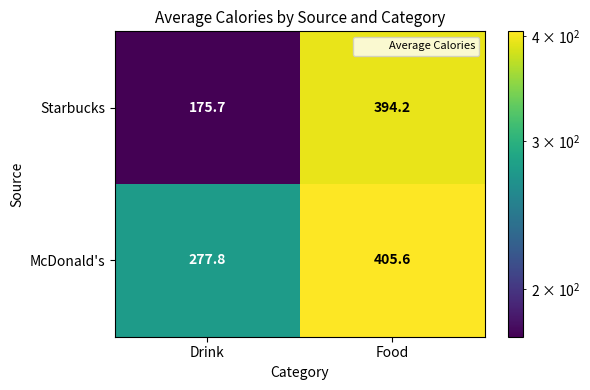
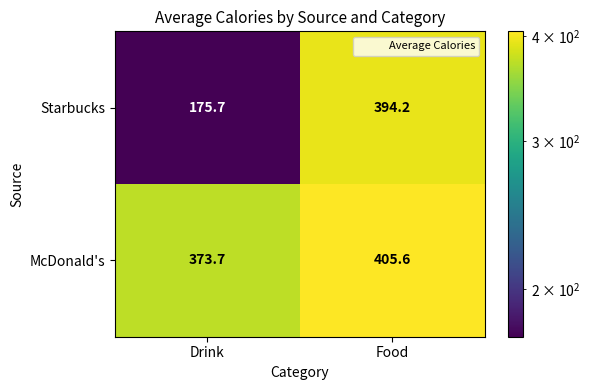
  {
    "Starbucks": {
      "Drink": 175.7,
      "Food": 394.2
    },
    "McDonald's": {
-     "Drink": 277.8,
+     "Drink": 373.7,
      "Food": 405.6
    }
  }
